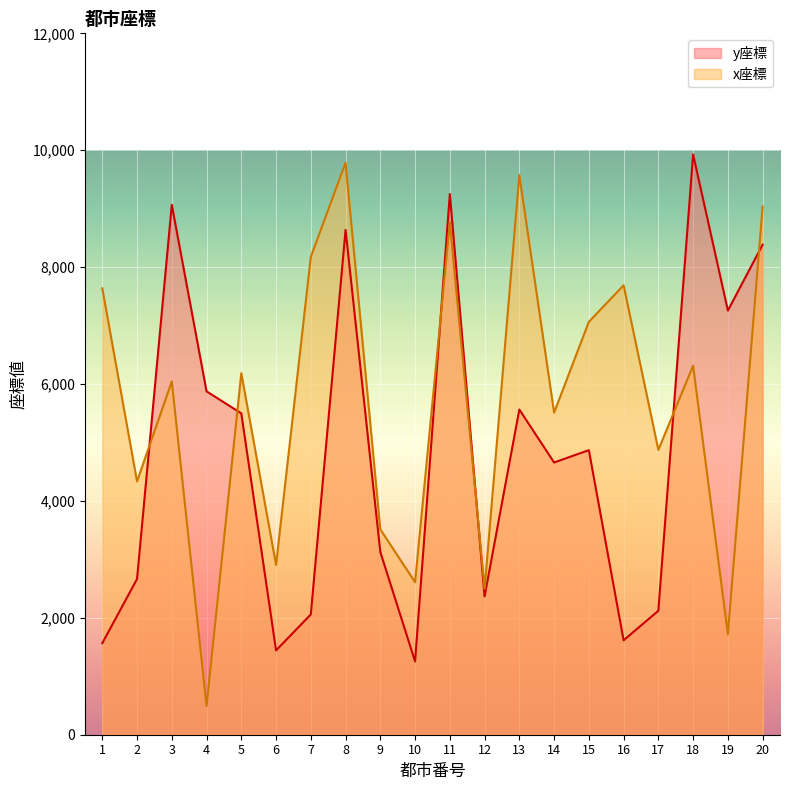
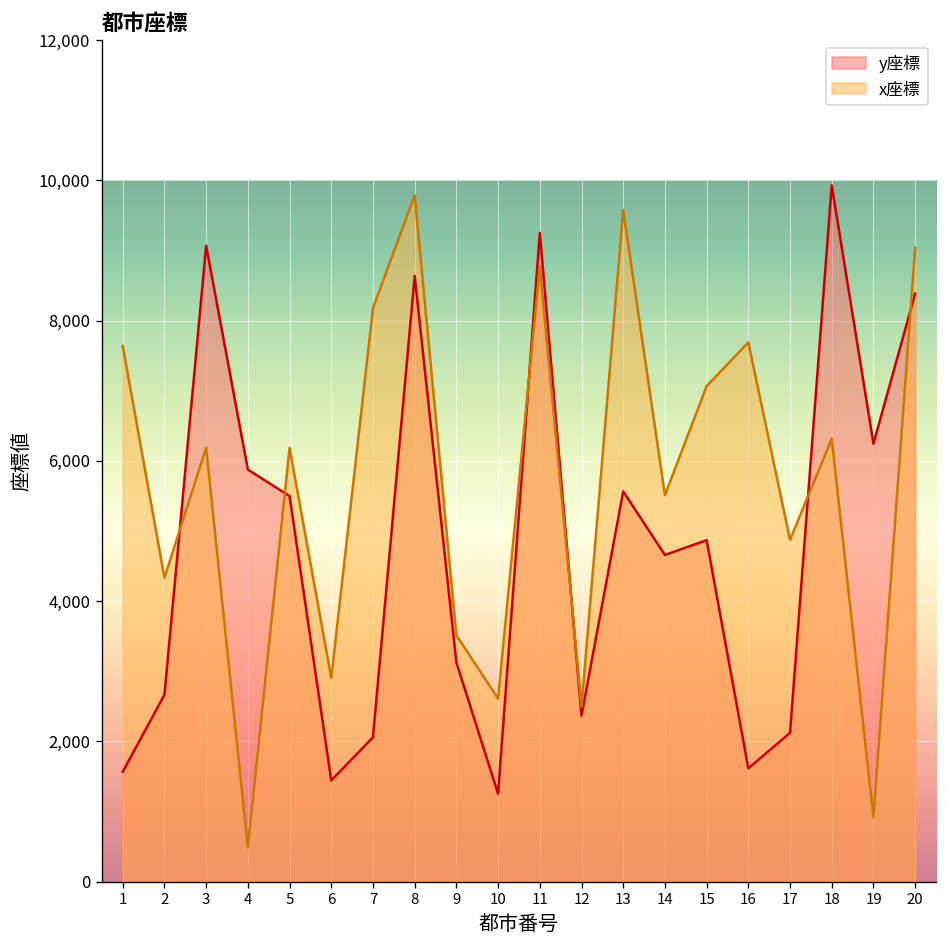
  {
    "y座標": {
      "1": "1,600",
      "2": "2,700",
      "3": "9,100",
      "4": "5,900",
      "5": "5,500",
      "6": "1,400",
      "7": "2,100",
      "8": "8,600",
      "9": "3,100",
      "10": "1,300",
      "11": "9,300",
      "12": "2,400",
      "13": "5,600",
      "14": "4,700",
      "15": "4,900",
      "16": "1,600",
      "17": "2,100",
      "18": "9,900",
-     "19": "7,300",
+     "19": "6,200",
      "20": "8,400"
    },
    "x座標": {
      "1": "7,600",
      "2": "4,300",
-     "3": "6,000",
+     "3": "6,200",
      "4": "500",
      "5": "6,200",
      "6": "2,900",
      "7": "8,200",
      "8": "9,800",
      "9": "3,500",
      "10": "2,600",
      "11": "8,800",
      "12": "2,500",
      "13": "9,600",
      "14": "5,500",
      "15": "7,100",
      "16": "7,700",
      "17": "4,900",
      "18": "6,300",
-     "19": "1,700",
+     "19": "900",
      "20": "9,000"
    }
  }
